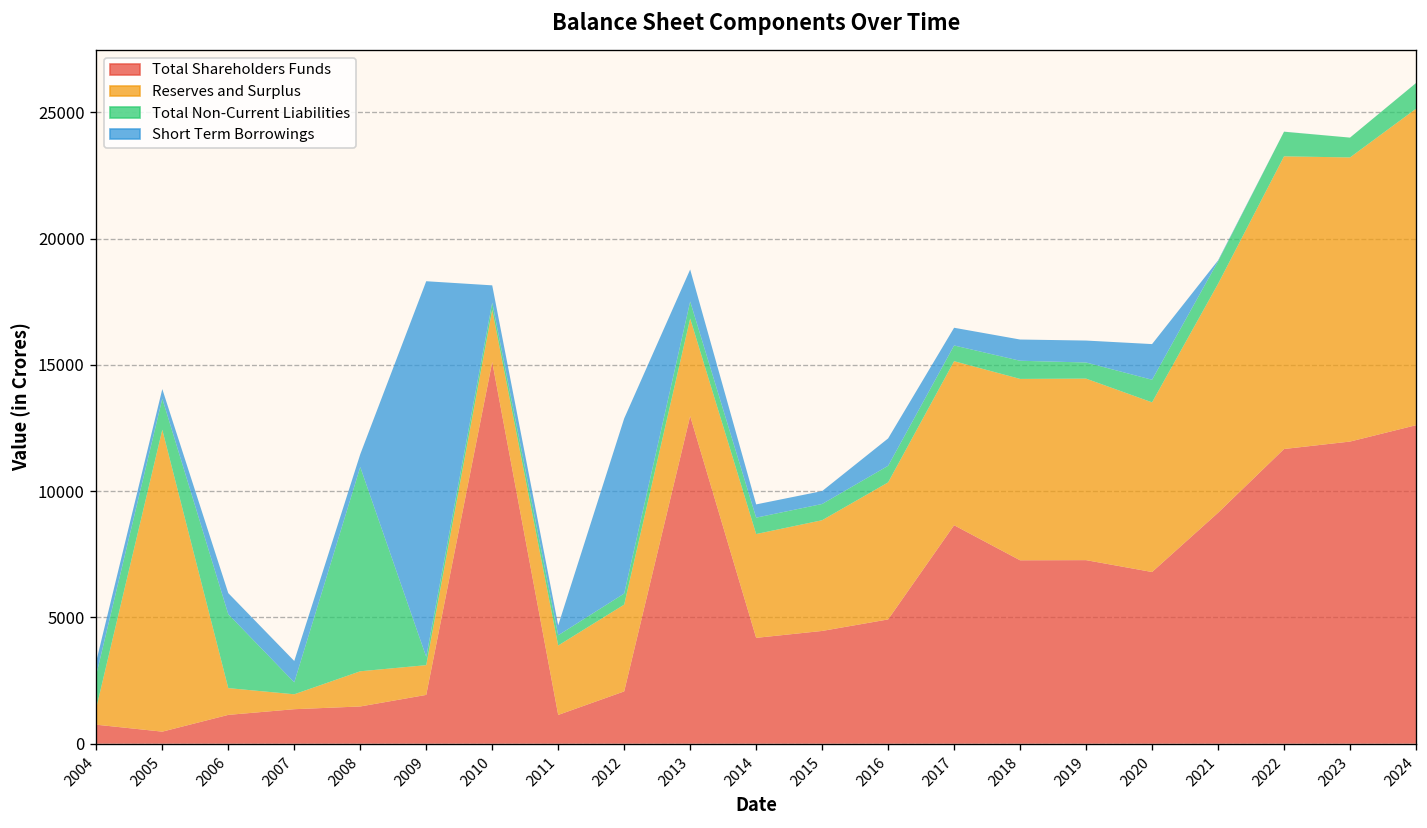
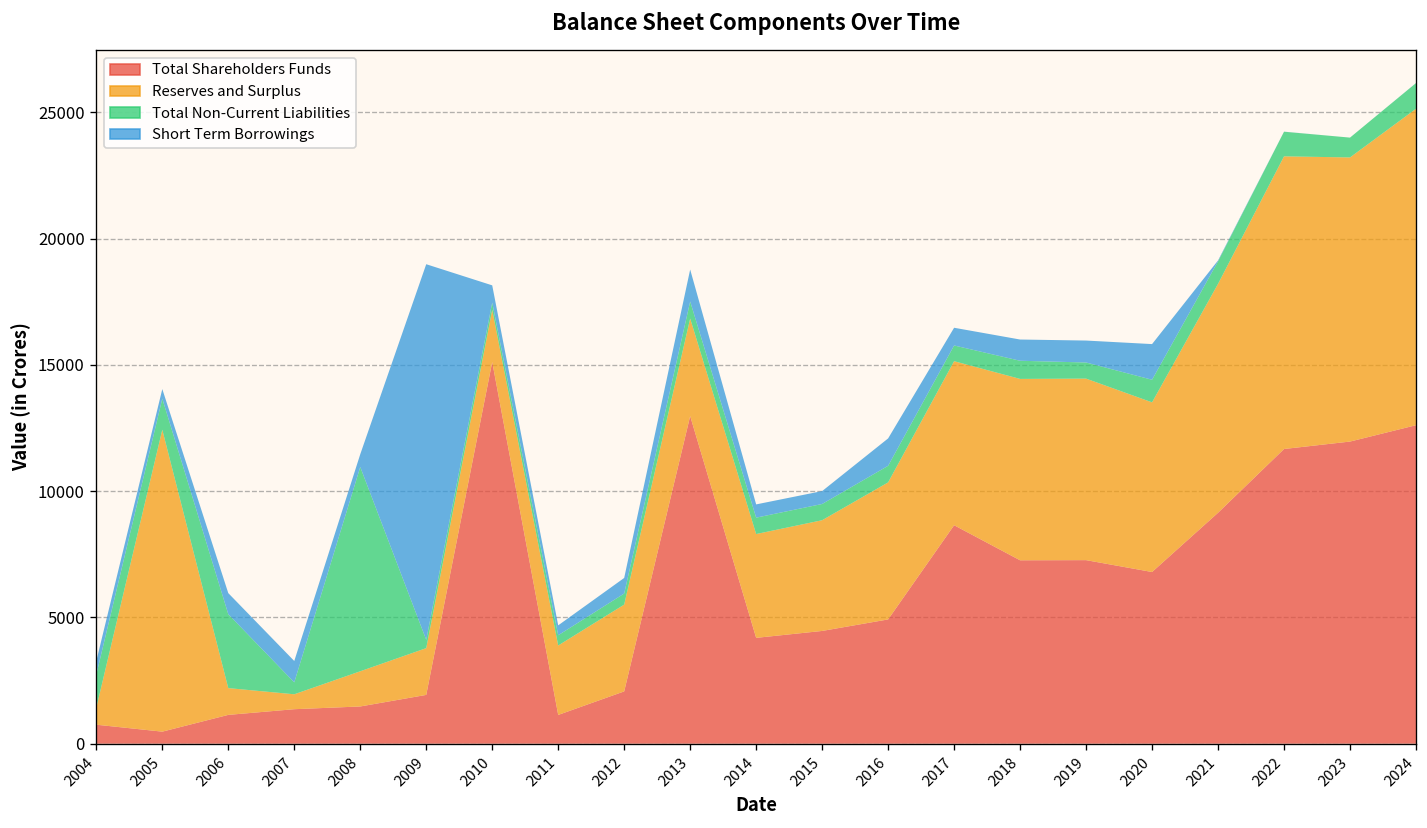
  {
    "Total Shareholders Funds": {
      "2004": 800,
      "2005": 500,
      "2006": 1100,
      "2007": 1400,
      "2008": 1500,
      "2009": 1900,
      "2010": 15100,
      "2011": 1100,
      "2012": 2100,
      "2013": 13000,
      "2014": 4200,
      "2015": 4500,
      "2016": 4900,
      "2017": 8700,
      "2018": 7300,
      "2019": 7300,
      "2020": 6800,
      "2021": 9100,
      "2022": 11700,
      "2023": 12000,
      "2024": 12600
    },
    "Reserves and Surplus": {
      "2004": 700,
      "2005": 12000,
      "2006": 1100,
      "2007": 600,
      "2008": 1400,
-     "2009": 1200,
+     "2009": 1900,
      "2010": 2100,
      "2011": 2700,
      "2012": 3400,
      "2013": 3900,
      "2014": 4100,
      "2015": 4400,
      "2016": 5400,
      "2017": 6500,
      "2018": 7200,
      "2019": 7200,
      "2020": 6700,
      "2021": 9100,
      "2022": 11600,
      "2023": 11300,
      "2024": 12500
    },
    "Total Non-Current Liabilities": {
      "2004": 1300,
      "2005": 1200,
      "2006": 2900,
      "2007": 500,
      "2008": 8100,
      "2009": 300,
      "2010": 300,
      "2011": 400,
      "2012": 400,
      "2013": 700,
      "2014": 600,
      "2015": 600,
      "2016": 700,
      "2017": 600,
      "2018": 700,
      "2019": 600,
      "2020": 900
    },
    "Short Term Borrowings": {
      "2004": 500,
      "2005": 400,
      "2006": 800,
      "2007": 800,
      "2008": 500,
      "2009": 14900,
      "2010": 700,
      "2011": 400,
-     "2012": 6900,
+     "2012": 600,
      "2013": 1300,
      "2014": 500,
      "2015": 500,
      "2016": 1100,
      "2017": 700,
      "2018": 800,
      "2019": 900,
      "2020": 1400
    }
  }
